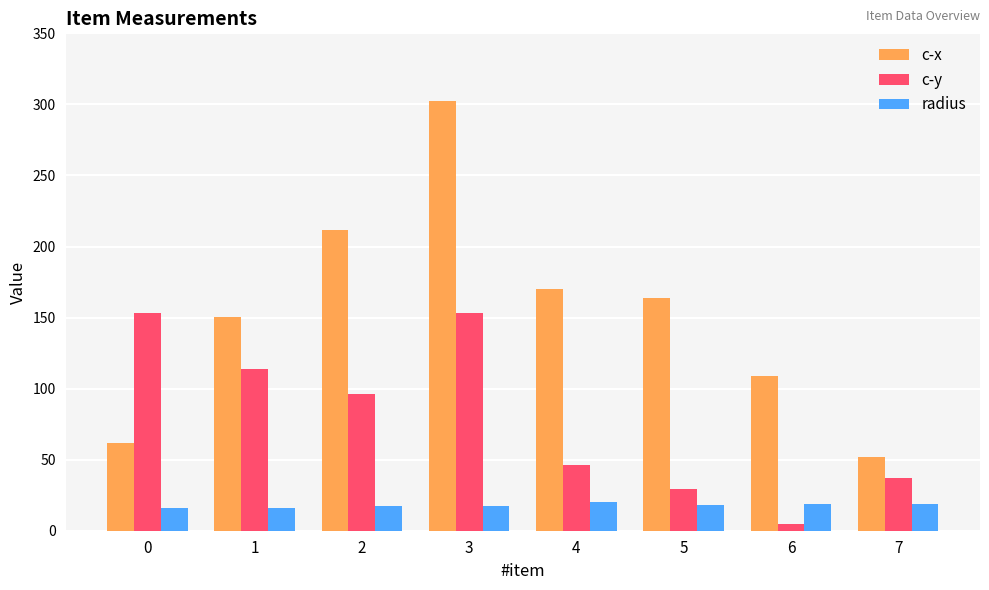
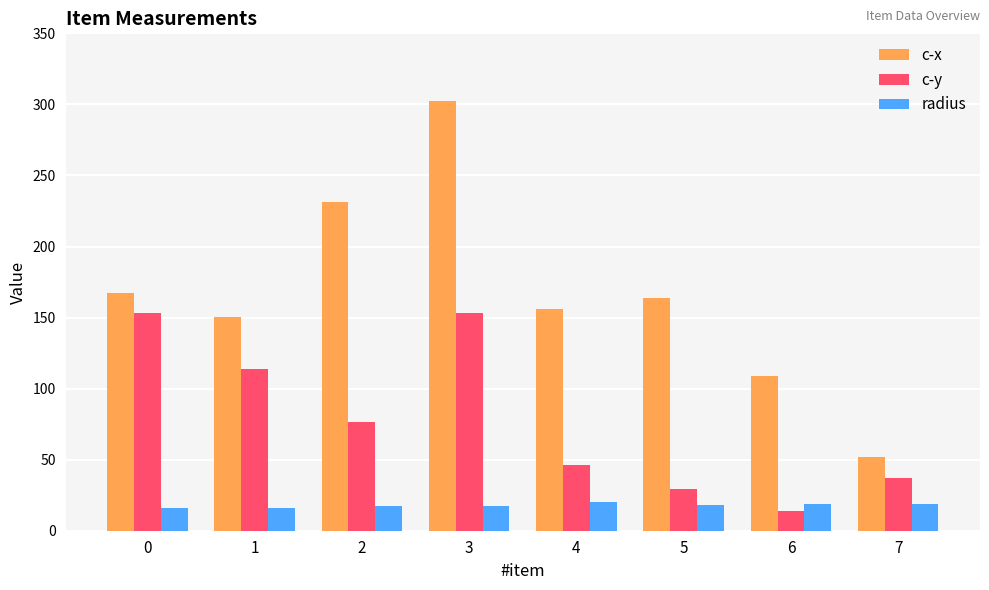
  {
    "c-x": {
-     "0": 62,
+     "0": 167,
      "1": 151,
-     "2": 211,
+     "2": 231,
      "3": 302,
-     "4": 170,
+     "4": 156,
      "5": 164,
      "6": 109,
      "7": 52
    },
    "c-y": {
      "0": 153,
      "1": 114,
-     "2": 96,
+     "2": 76,
      "3": 153,
      "4": 47,
      "5": 29,
-     "6": 4,
+     "6": 14,
      "7": 37
    },
    "radius": {
      "0": 16,
      "1": 16,
      "2": 17,
      "3": 17,
      "4": 20,
      "5": 18,
      "6": 19,
      "7": 19
    }
  }
